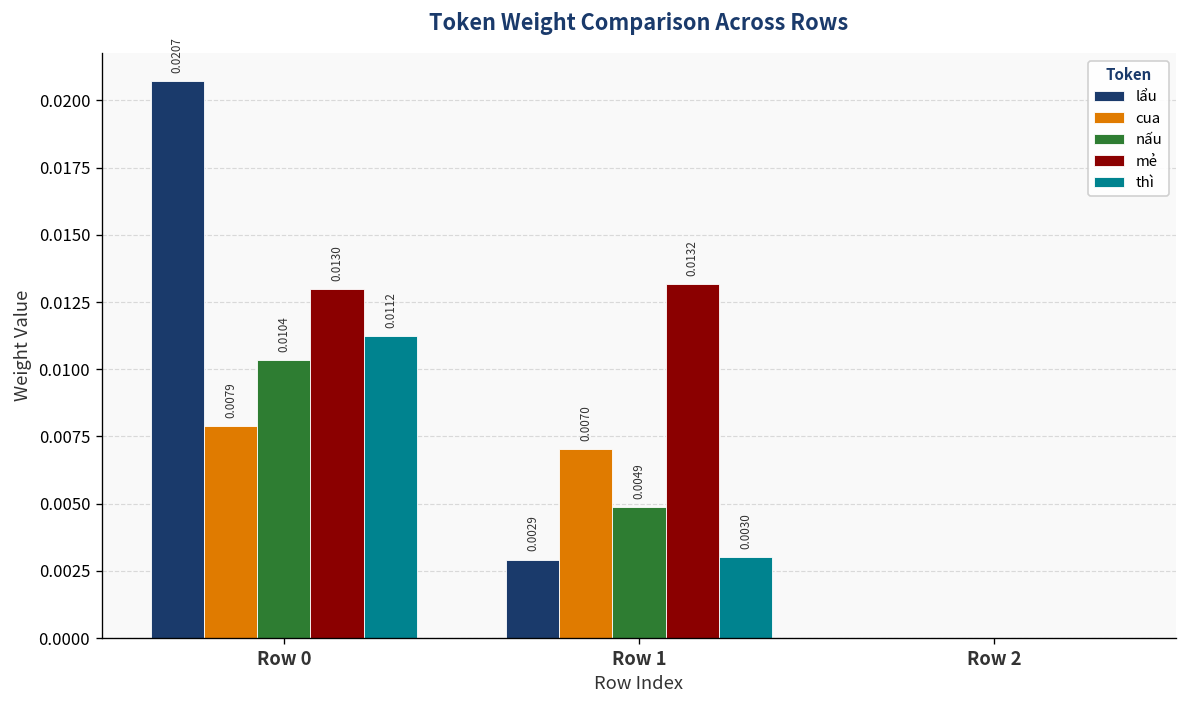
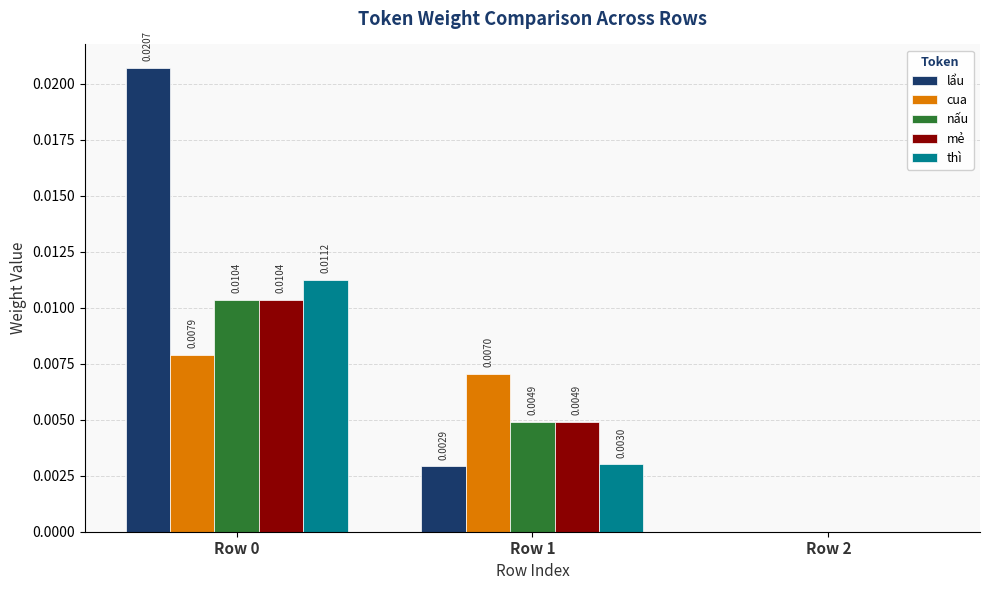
  {
    "lẩu": {
      "Row 0": 0.0207,
      "Row 1": 0.0029
    },
    "cua": {
      "Row 0": 0.0079,
      "Row 1": 0.0070
    },
    "nấu": {
      "Row 0": 0.0104,
      "Row 1": 0.0049
    },
    "mẻ": {
-     "Row 0": 0.0130,
-     "Row 1": 0.0132
+     "Row 0": 0.0104,
+     "Row 1": 0.0049
    },
    "thì": {
      "Row 0": 0.0112,
      "Row 1": 0.0030
    }
  }
